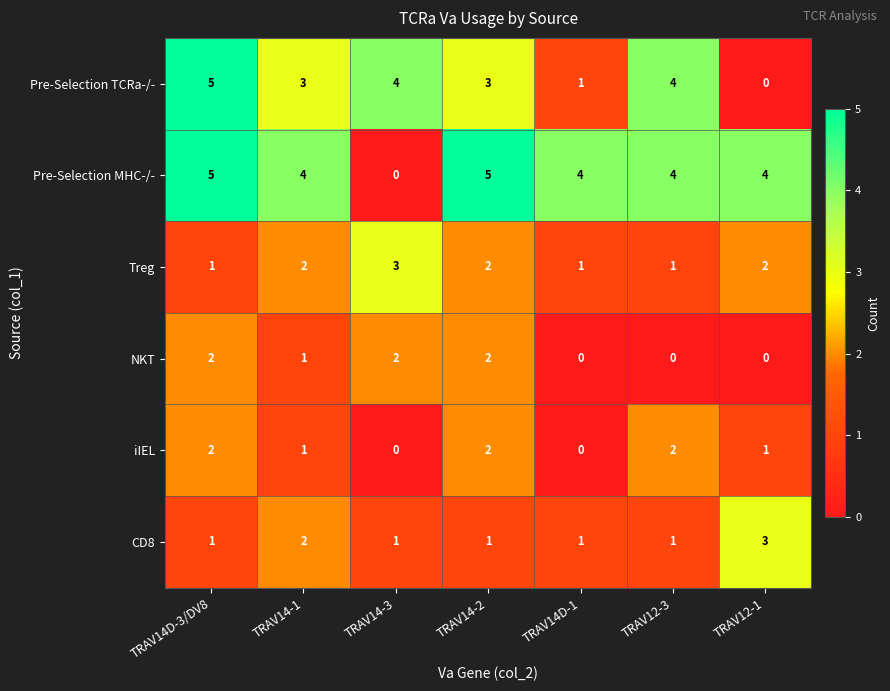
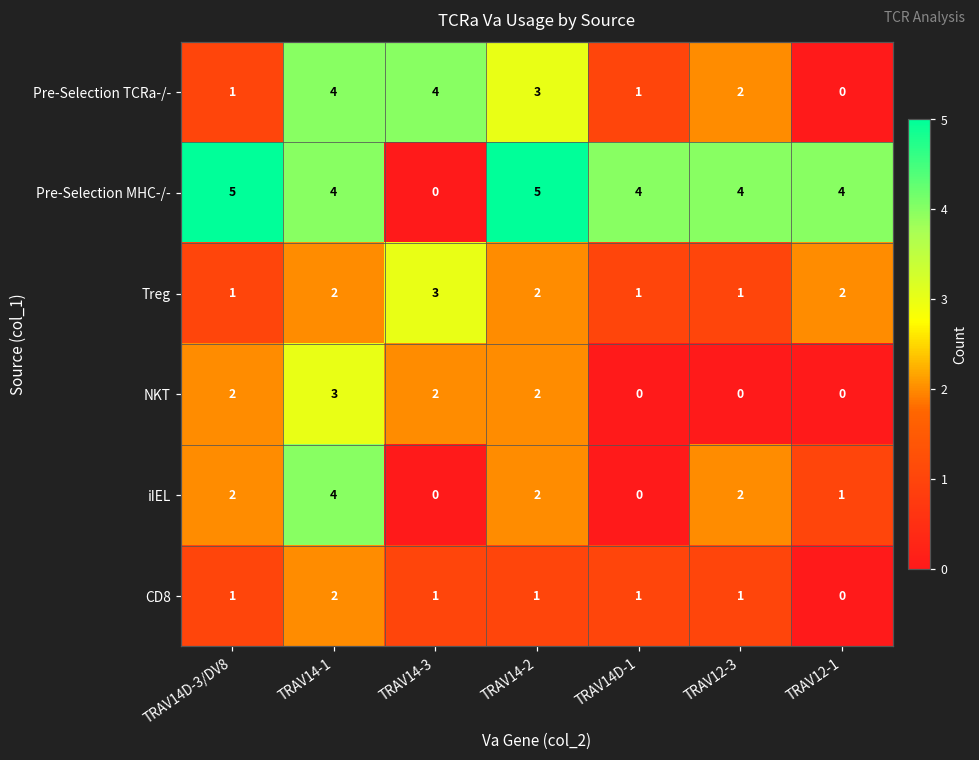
  {
    "Pre-Selection TCRa-/-": {
-     "TRAV14D-3/DV8": 5,
-     "TRAV14-1": 3,
+     "TRAV14D-3/DV8": 1,
+     "TRAV14-1": 4,
      "TRAV14-3": 4,
      "TRAV14-2": 3,
      "TRAV14D-1": 1,
-     "TRAV12-3": 4,
+     "TRAV12-3": 2,
      "TRAV12-1": 0
    },
    "Pre-Selection MHC-/-": {
      "TRAV14D-3/DV8": 5,
      "TRAV14-1": 4,
      "TRAV14-3": 0,
      "TRAV14-2": 5,
      "TRAV14D-1": 4,
      "TRAV12-3": 4,
      "TRAV12-1": 4
    },
    "Treg": {
      "TRAV14D-3/DV8": 1,
      "TRAV14-1": 2,
      "TRAV14-3": 3,
      "TRAV14-2": 2,
      "TRAV14D-1": 1,
      "TRAV12-3": 1,
      "TRAV12-1": 2
    },
    "NKT": {
      "TRAV14D-3/DV8": 2,
-     "TRAV14-1": 1,
+     "TRAV14-1": 3,
      "TRAV14-3": 2,
      "TRAV14-2": 2,
      "TRAV14D-1": 0,
      "TRAV12-3": 0,
      "TRAV12-1": 0
    },
    "iIEL": {
      "TRAV14D-3/DV8": 2,
-     "TRAV14-1": 1,
+     "TRAV14-1": 4,
      "TRAV14-3": 0,
      "TRAV14-2": 2,
      "TRAV14D-1": 0,
      "TRAV12-3": 2,
      "TRAV12-1": 1
    },
    "CD8": {
      "TRAV14D-3/DV8": 1,
      "TRAV14-1": 2,
      "TRAV14-3": 1,
      "TRAV14-2": 1,
      "TRAV14D-1": 1,
      "TRAV12-3": 1,
-     "TRAV12-1": 3
+     "TRAV12-1": 0
    }
  }
